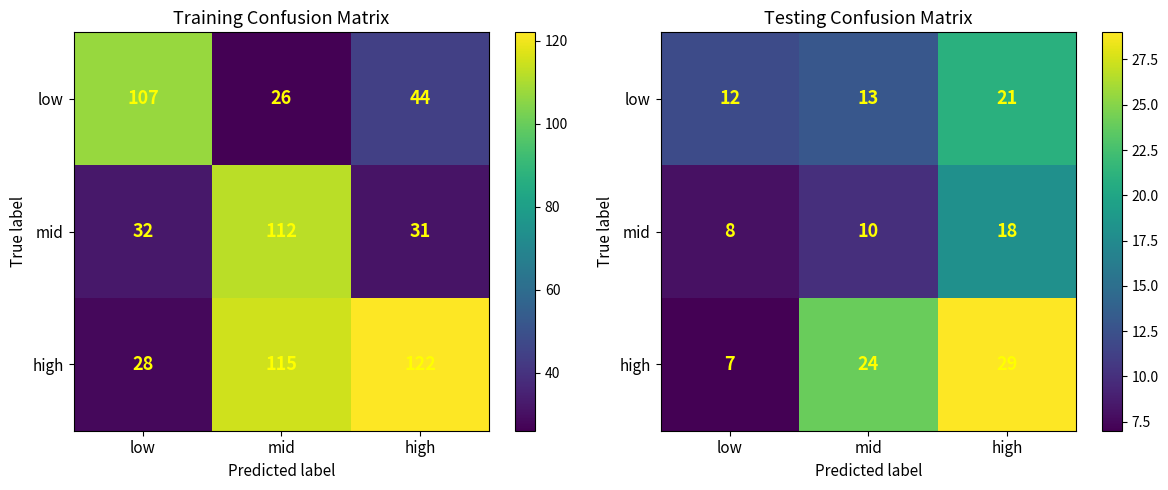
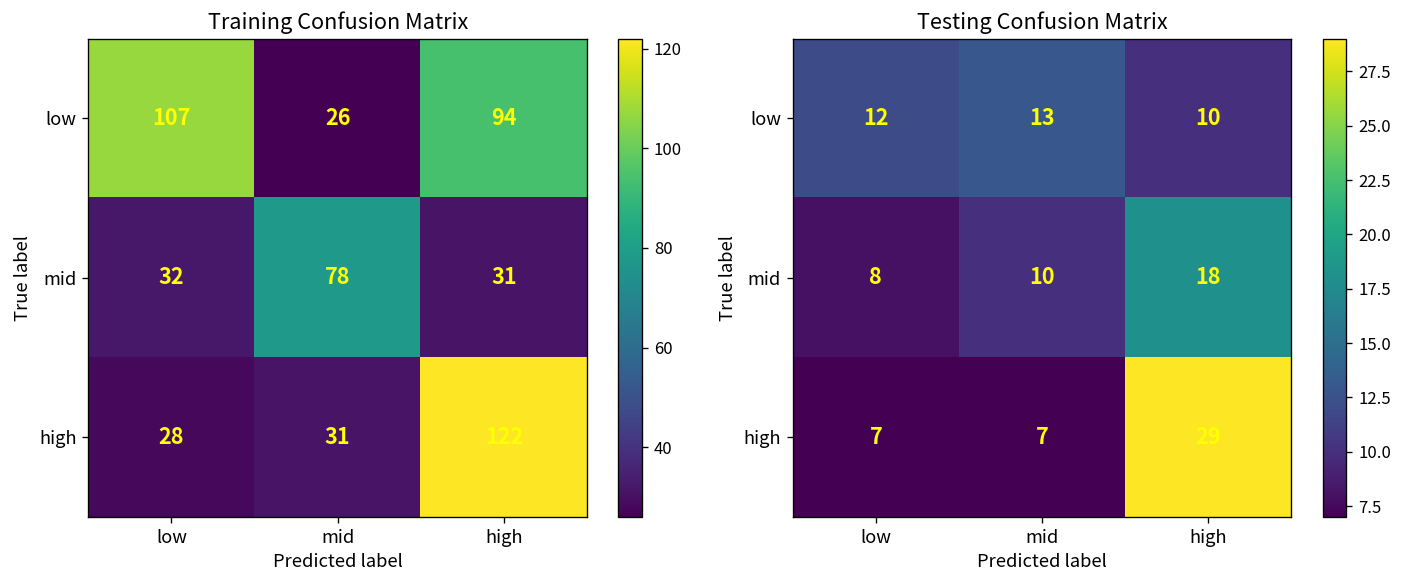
  {
    "Training Confusion Matrix": {
      "low": {
        "low": 107,
        "mid": 26,
-       "high": 44
+       "high": 94
      },
      "mid": {
        "low": 32,
-       "mid": 112,
+       "mid": 78,
        "high": 31
      },
      "high": {
        "low": 28,
-       "mid": 115
+       "mid": 31
      }
    },
    "Testing Confusion Matrix": {
      "low": {
        "low": 12,
        "mid": 13,
-       "high": 21
+       "high": 10
      },
      "mid": {
        "low": 8,
        "mid": 10,
        "high": 18
      },
      "high": {
        "low": 7,
-       "mid": 24
+       "mid": 7
      }
    }
  }
